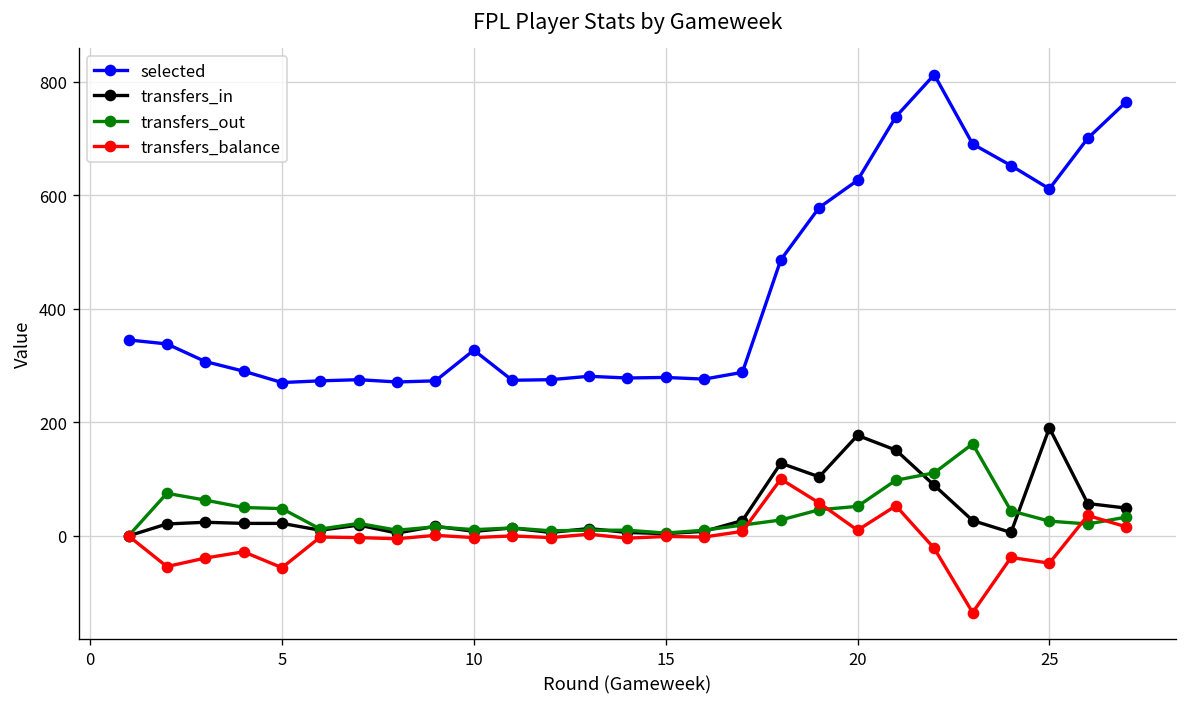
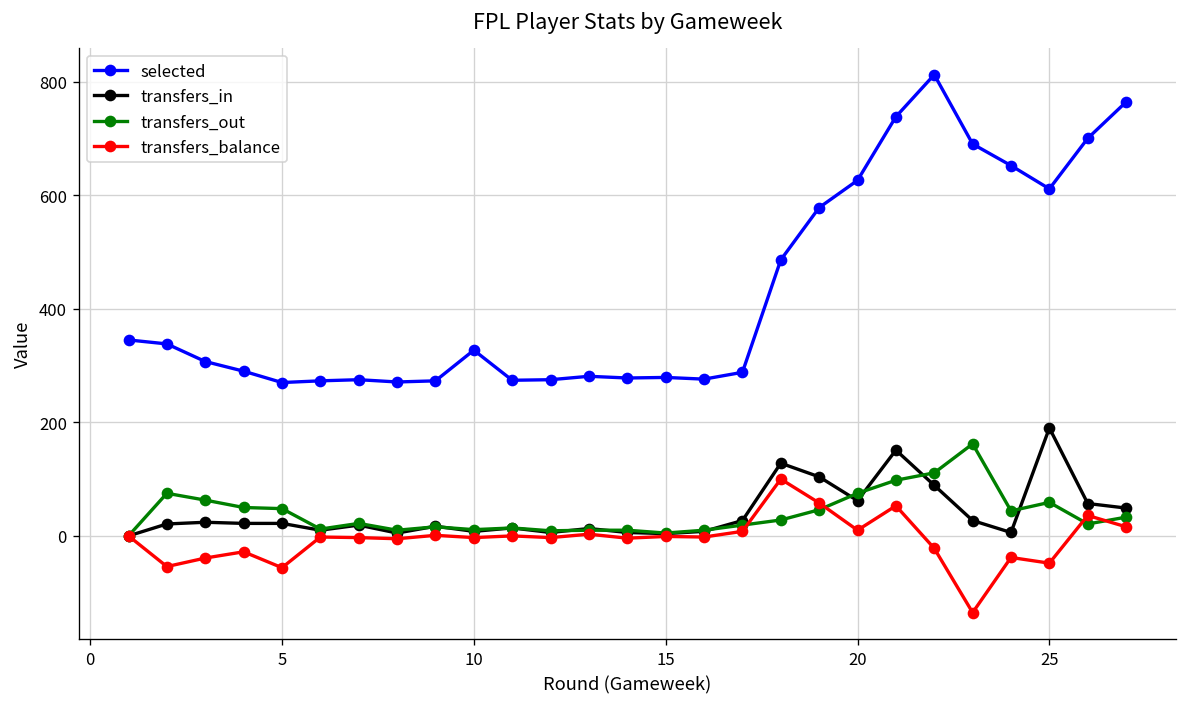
  {
    "selected": {
      "5": 270,
      "10": 330,
      "15": 280,
      "20": 630,
      "25": 610
    },
    "transfers_in": {
      "5": 20,
-     "20": 180,
+     "20": 60,
      "25": 190
    },
    "transfers_out": {
      "5": 50,
-     "20": 50,
-     "25": 30
+     "20": 80,
+     "25": 60
    },
    "transfers_balance": {
      "5": -60,
      "10": 0,
      "20": 10,
      "25": -50
    }
  }
